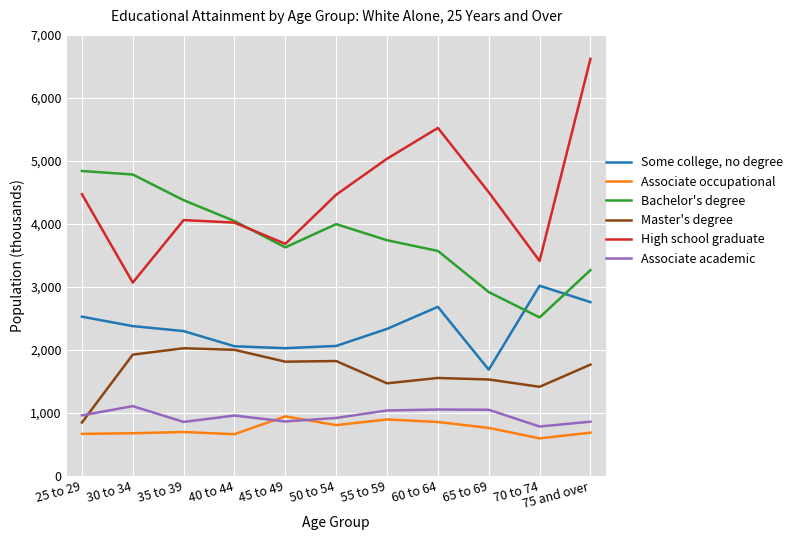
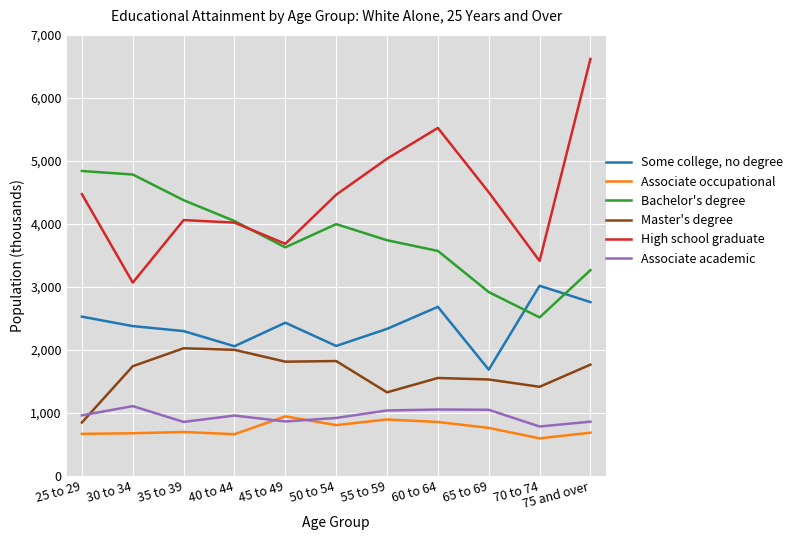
  {
    "Some college, no degree": {
      "25 to 29": "2,500",
      "30 to 34": "2,400",
      "35 to 39": "2,300",
      "40 to 44": "2,100",
-     "45 to 49": "2,000",
+     "45 to 49": "2,400",
      "50 to 54": "2,100",
      "55 to 59": "2,300",
      "60 to 64": "2,700",
      "65 to 69": "1,700",
      "70 to 74": "3,000",
      "75 and over": "2,800"
    },
    "Associate occupational": {
      "25 to 29": "700",
      "30 to 34": "700",
      "35 to 39": "700",
      "40 to 44": "700",
      "45 to 49": "900",
      "50 to 54": "800",
      "55 to 59": "900",
      "60 to 64": "900",
      "65 to 69": "800",
      "70 to 74": "600",
      "75 and over": "700"
    },
    "Bachelor's degree": {
      "25 to 29": "4,800",
      "30 to 34": "4,800",
      "35 to 39": "4,400",
      "45 to 49": "3,600",
      "50 to 54": "4,000",
      "55 to 59": "3,700",
      "60 to 64": "3,600",
      "65 to 69": "2,900",
      "70 to 74": "2,500",
      "75 and over": "3,300"
    },
    "Master's degree": {
      "25 to 29": "800",
-     "30 to 34": "1,900",
+     "30 to 34": "1,700",
      "35 to 39": "2,000",
      "40 to 44": "2,000",
      "45 to 49": "1,800",
      "50 to 54": "1,800",
-     "55 to 59": "1,500",
+     "55 to 59": "1,300",
      "60 to 64": "1,600",
      "65 to 69": "1,500",
      "70 to 74": "1,400",
      "75 and over": "1,800"
    },
    "High school graduate": {
      "25 to 29": "4,500",
      "30 to 34": "3,100",
      "35 to 39": "4,100",
      "45 to 49": "3,700",
      "50 to 54": "4,500",
      "55 to 59": "5,000",
      "60 to 64": "5,500",
      "65 to 69": "4,500",
      "70 to 74": "3,400",
      "75 and over": "6,600"
    },
    "Associate academic": {
      "25 to 29": "1,000",
      "30 to 34": "1,100",
      "35 to 39": "900",
      "40 to 44": "1,000",
      "45 to 49": "900",
      "50 to 54": "900",
      "55 to 59": "1,000",
      "60 to 64": "1,000",
      "65 to 69": "1,000",
      "70 to 74": "800",
      "75 and over": "900"
    }
  }
